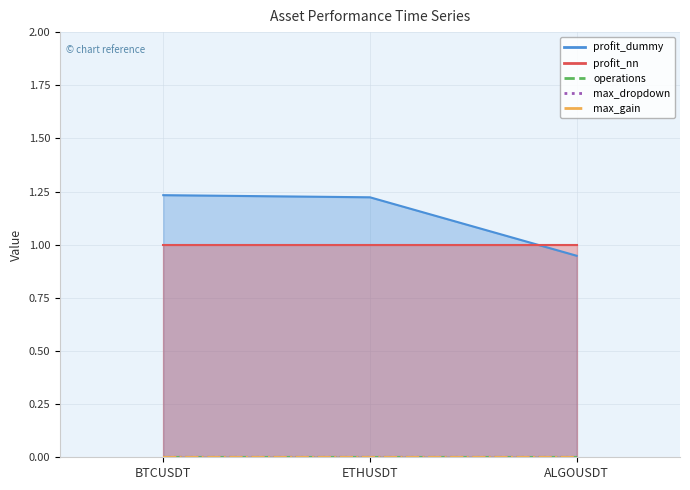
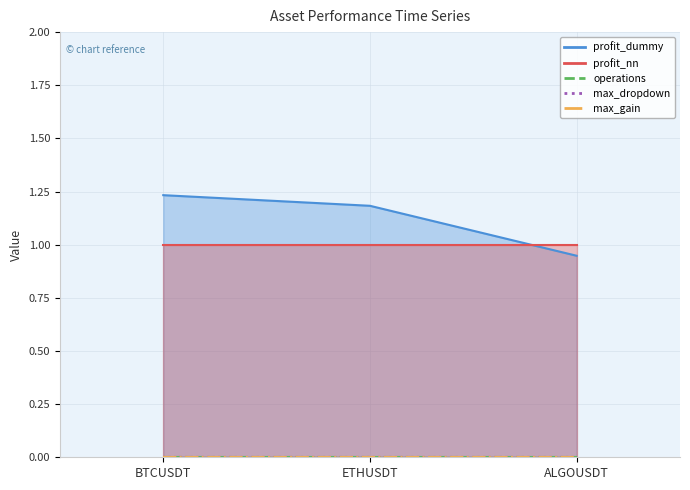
  {
    "profit_dummy": {
      "BTCUSDT": 1.23,
-     "ETHUSDT": 1.22,
+     "ETHUSDT": 1.18,
      "ALGOUSDT": 0.95
    }
  }
